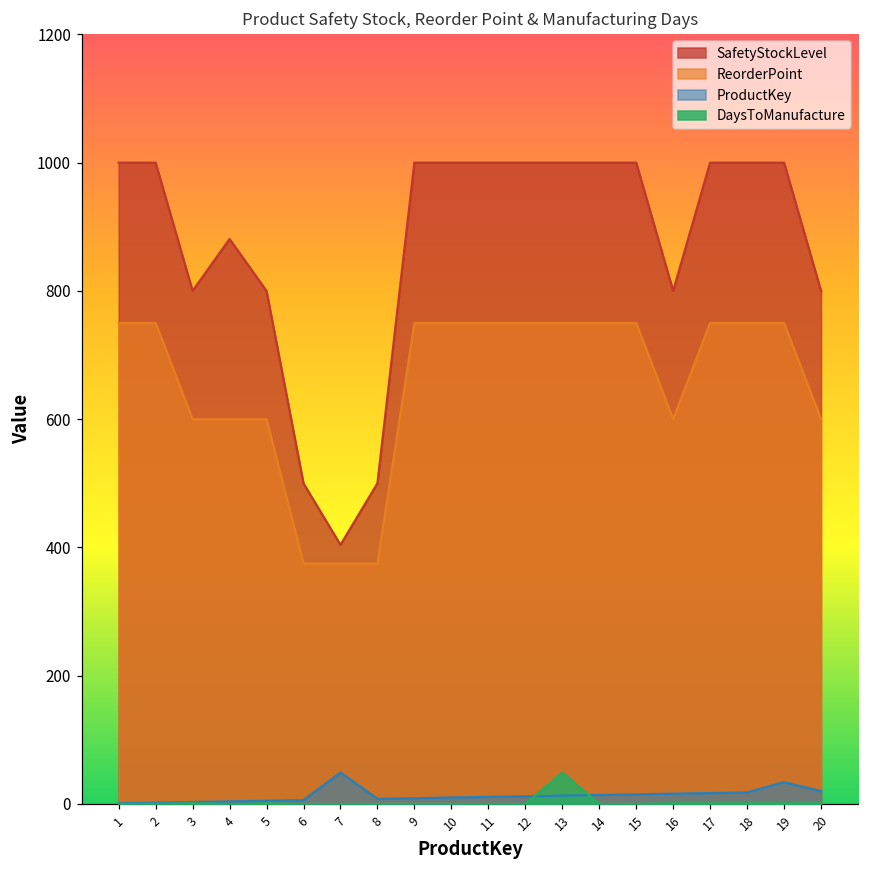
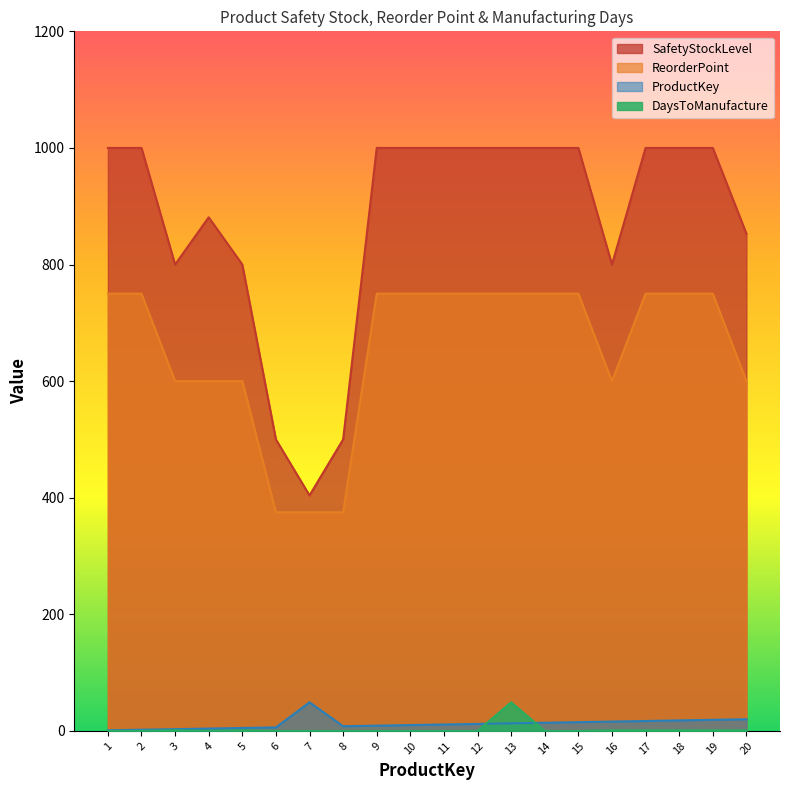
  {
    "SafetyStockLevel": {
      "1": 1000,
      "2": 1000,
      "3": 800,
      "4": 880,
      "5": 800,
      "6": 500,
      "7": 400,
      "8": 500,
      "9": 1000,
      "10": 1000,
      "11": 1000,
      "12": 1000,
      "13": 1000,
      "14": 1000,
      "15": 1000,
      "16": 800,
      "17": 1000,
      "18": 1000,
      "19": 1000,
-     "20": 800
+     "20": 850
    },
    "ReorderPoint": {
      "1": 750,
      "2": 750,
      "3": 600,
      "4": 600,
      "5": 600,
      "6": 380,
      "7": 380,
      "8": 380,
      "9": 750,
      "10": 750,
      "11": 750,
      "12": 750,
      "13": 750,
      "14": 750,
      "15": 750,
      "16": 600,
      "17": 750,
      "18": 750,
      "19": 750,
      "20": 600
    },
    "ProductKey": {
      "6": 10,
      "7": 50,
      "8": 10,
      "9": 10,
      "10": 10,
      "11": 10,
      "12": 10,
      "13": 10,
      "14": 10,
      "15": 20,
      "16": 20,
      "17": 20,
      "18": 20,
-     "19": 30,
+     "19": 20,
      "20": 20
    },
    "DaysToManufacture": {
      "6": 0,
      "7": 0,
      "8": 0,
      "9": 0,
      "10": 0,
      "11": 0,
      "12": 0,
      "13": 50,
      "14": 0,
      "15": 0,
      "16": 0,
      "17": 0,
      "18": 0,
      "19": 0,
      "20": 0
    }
  }
